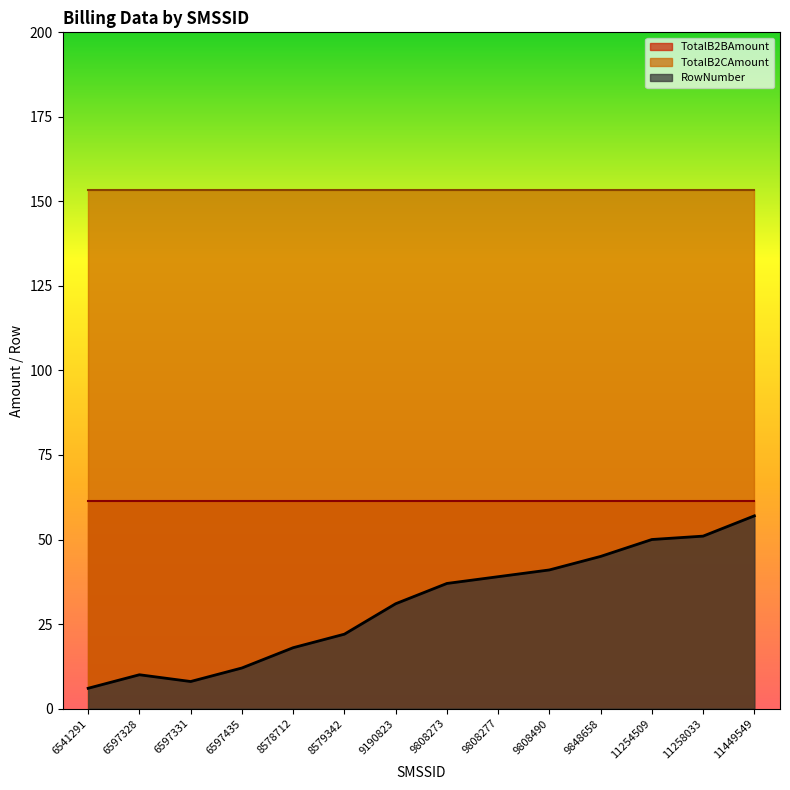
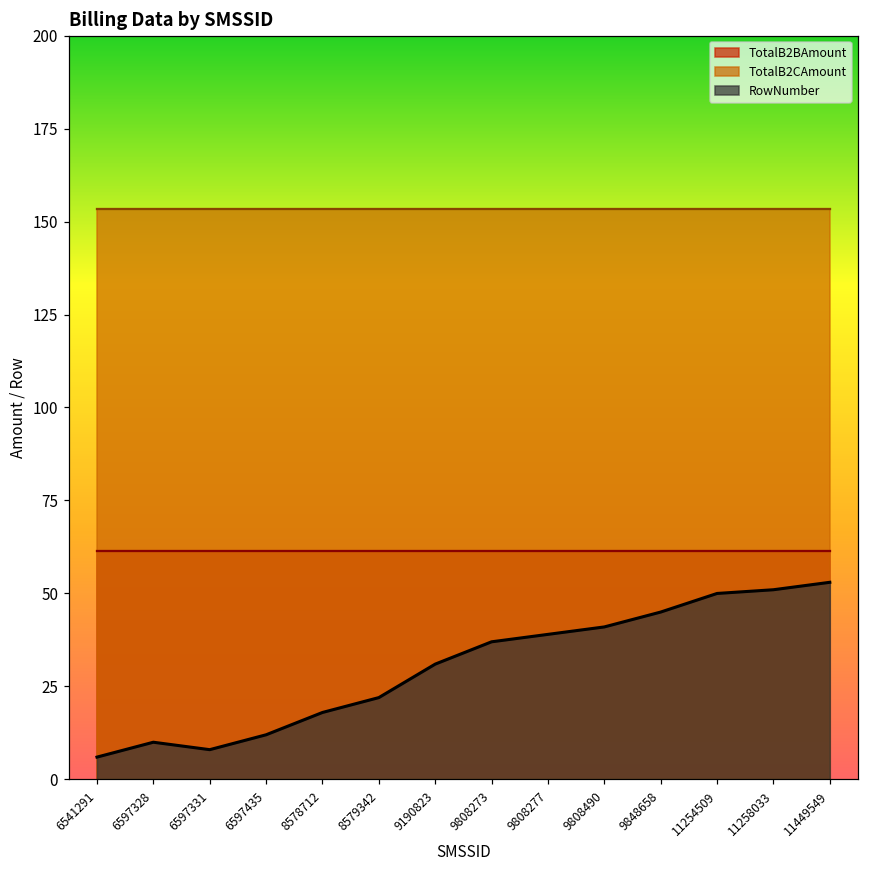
  {
    "TotalB2BAmount": {
      "6541291": 61,
      "6597328": 61,
      "6597331": 61,
      "6597435": 61,
      "8578712": 61,
      "8579342": 61,
      "9190823": 61,
      "9808273": 61,
      "9808277": 61,
      "9808490": 61,
      "9848658": 61,
      "11254509": 61,
      "11258033": 61,
      "11449549": 61
    },
    "TotalB2CAmount": {
      "6541291": 153,
      "6597328": 153,
      "6597331": 153,
      "6597435": 153,
      "8578712": 153,
      "8579342": 153,
      "9190823": 153,
      "9808273": 153,
      "9808277": 153,
      "9808490": 153,
      "9848658": 153,
      "11254509": 153,
      "11258033": 153,
      "11449549": 153
    },
    "RowNumber": {
      "6541291": 6,
      "6597328": 10,
      "6597331": 8,
      "6597435": 12,
      "8578712": 18,
      "8579342": 22,
      "9190823": 31,
      "9808273": 37,
      "9808277": 39,
      "9808490": 41,
      "9848658": 45,
      "11254509": 50,
      "11258033": 51,
-     "11449549": 57
+     "11449549": 53
    }
  }
